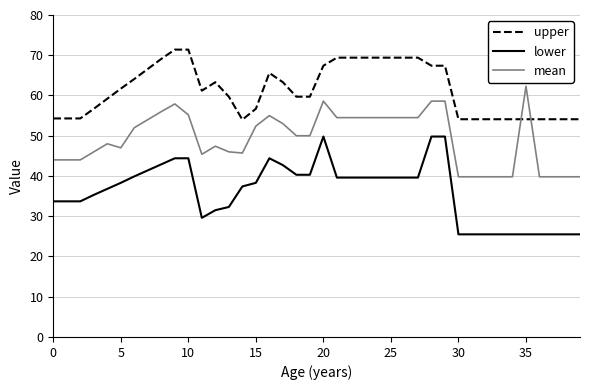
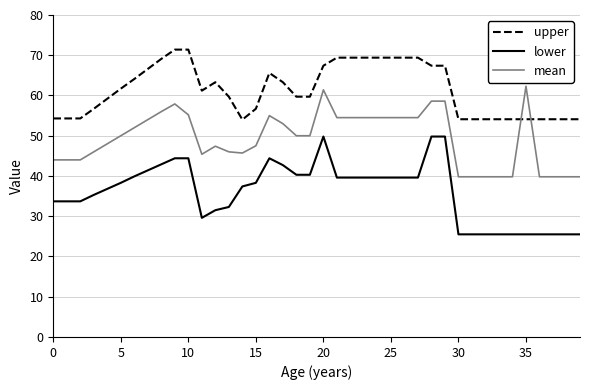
  {
    "mean": {
      "0": 44,
-     "5": 47,
+     "5": 50,
      "10": 55,
-     "15": 52,
-     "20": 59,
+     "15": 48,
+     "20": 61,
      "25": 55,
      "30": 40,
      "35": 62
    }
  }
